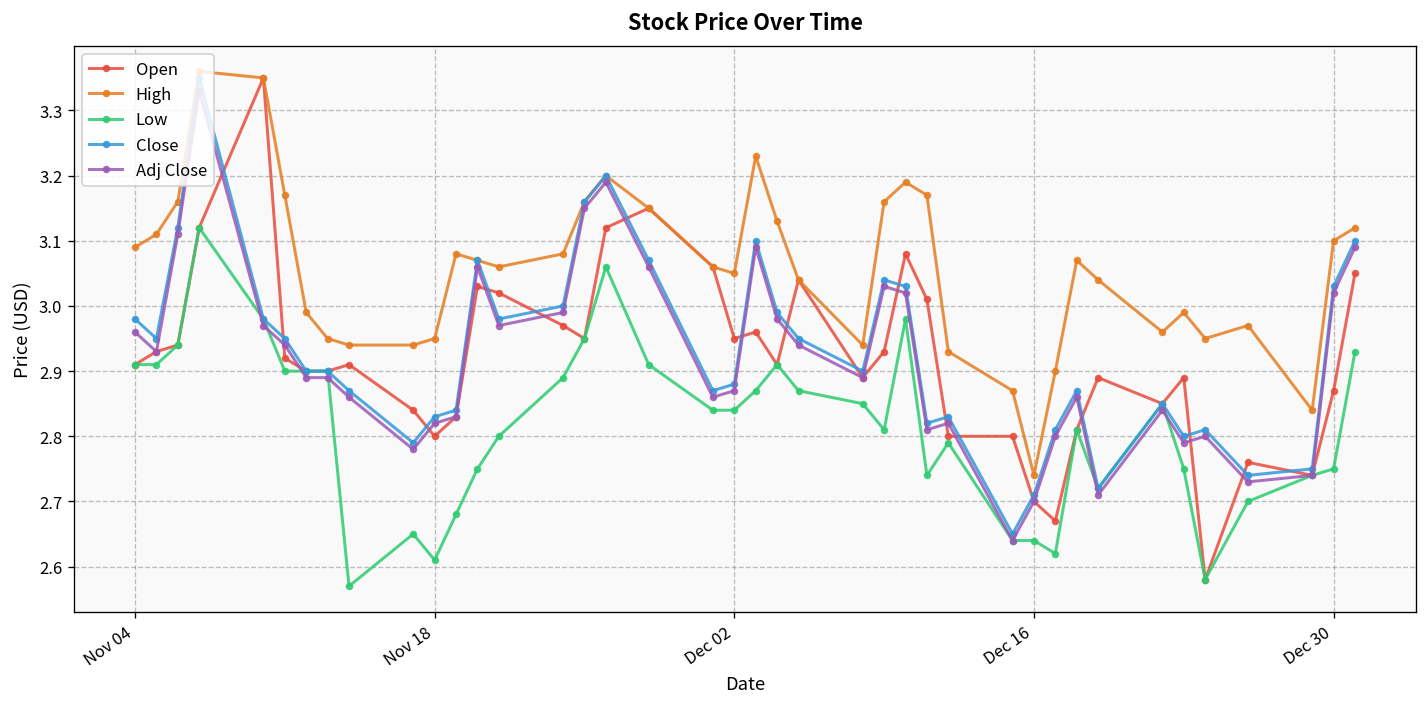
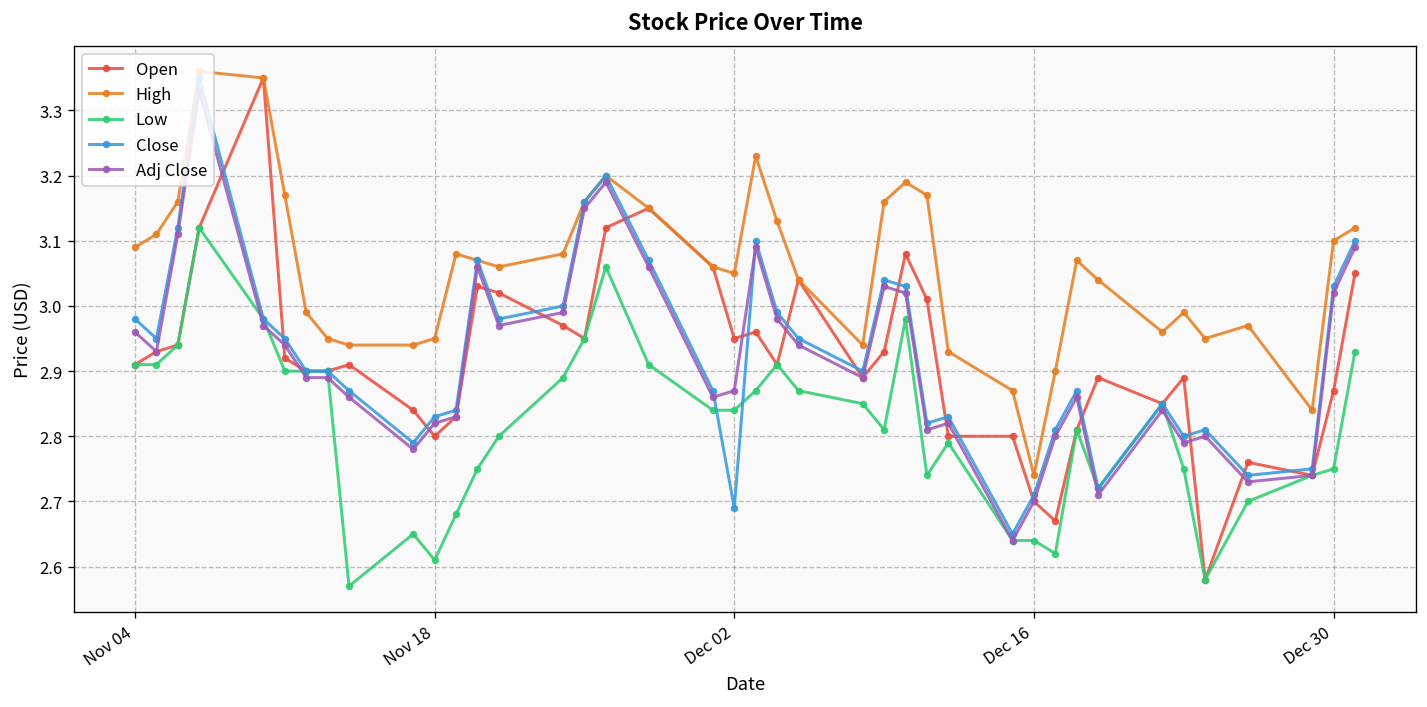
  {
    "Low": {
      "Nov 18": 2.61,
      "Dec 02": 2.84,
      "Dec 16": 2.64,
      "Dec 30": 2.75
    },
    "Close": {
      "Nov 04": 2.98,
      "Nov 18": 2.83,
-     "Dec 02": 2.88,
+     "Dec 02": 2.69,
      "Dec 16": 2.71,
      "Dec 30": 3.03
    },
    "Adj Close": {
      "Nov 04": 2.96,
      "Nov 18": 2.82,
      "Dec 02": 2.87,
      "Dec 30": 3.02
    }
  }
